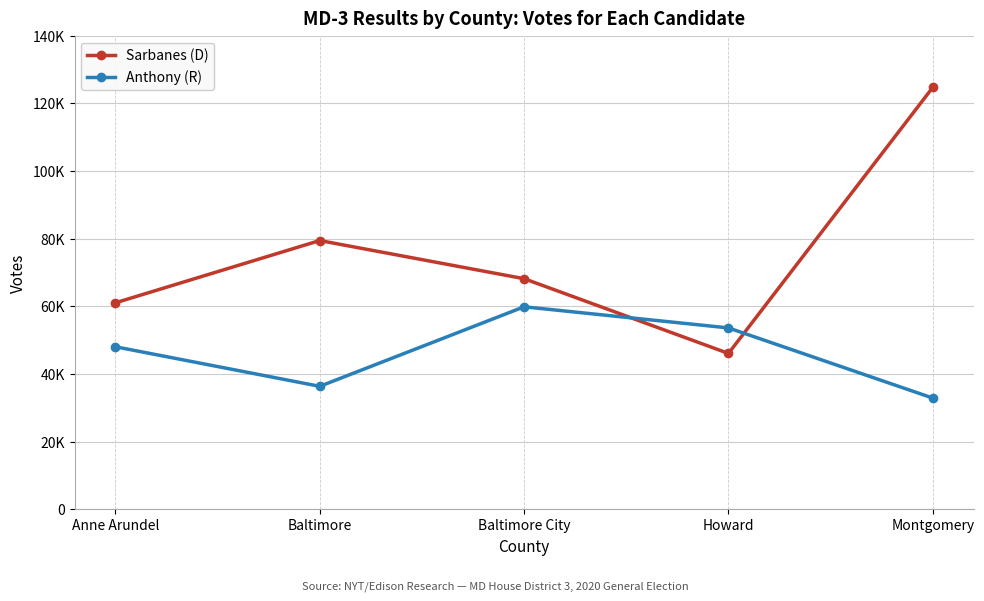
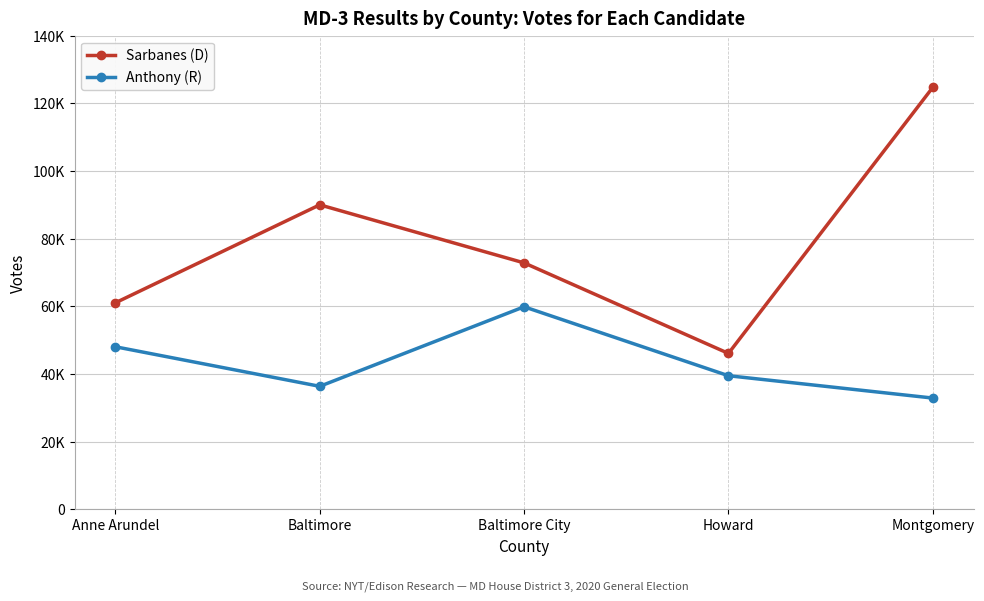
  {
    "Sarbanes (D)": {
      "Anne Arundel": 61000,
-     "Baltimore": 79000,
-     "Baltimore City": 68000,
+     "Baltimore": 90000,
+     "Baltimore City": 73000,
      "Howard": 46000,
      "Montgomery": 125000
    },
    "Anthony (R)": {
      "Anne Arundel": 48000,
      "Baltimore": 36000,
      "Baltimore City": 60000,
-     "Howard": 54000,
+     "Howard": 39000,
      "Montgomery": 33000
    }
  }
